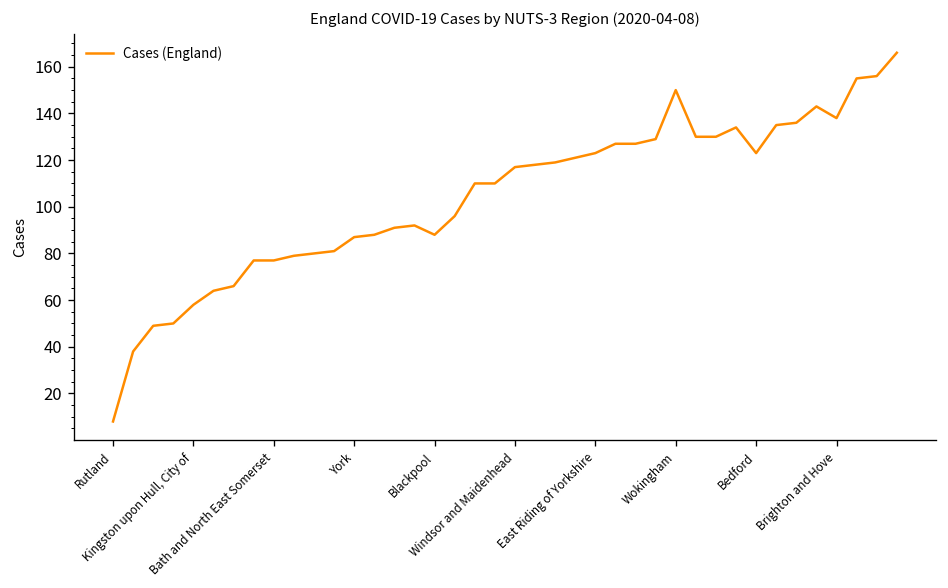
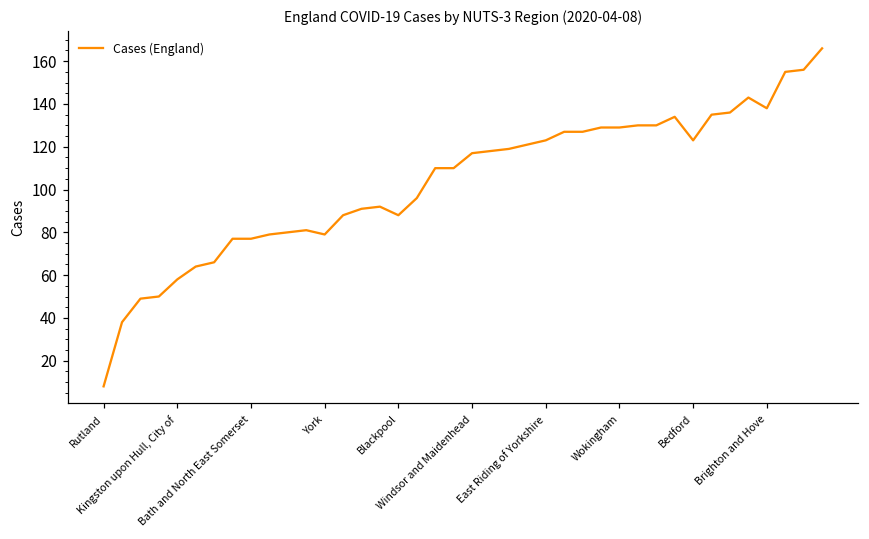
  {
    "Rutland": 8,
    "Kingston upon Hull, City of": 58,
    "Bath and North East Somerset": 77,
-   "York": 87,
+   "York": 79,
    "Blackpool": 88,
    "Windsor and Maidenhead": 117,
    "East Riding of Yorkshire": 123,
-   "Wokingham": 150,
+   "Wokingham": 129,
    "Bedford": 123,
    "Brighton and Hove": 138
  }
